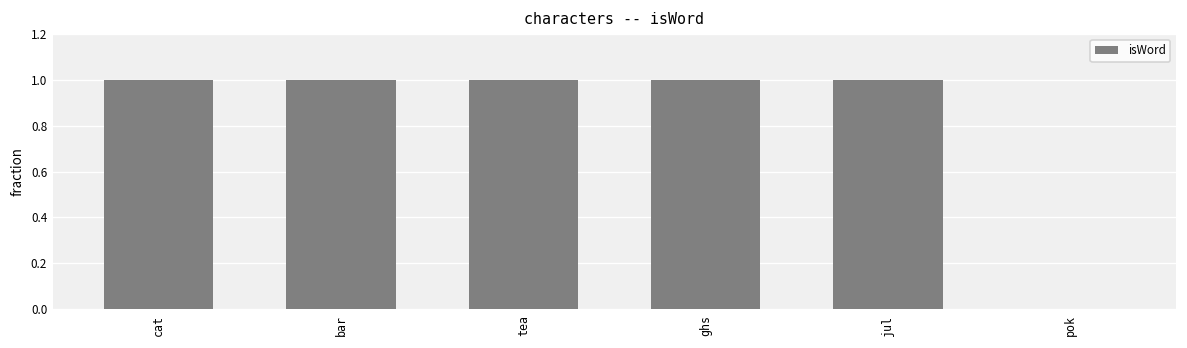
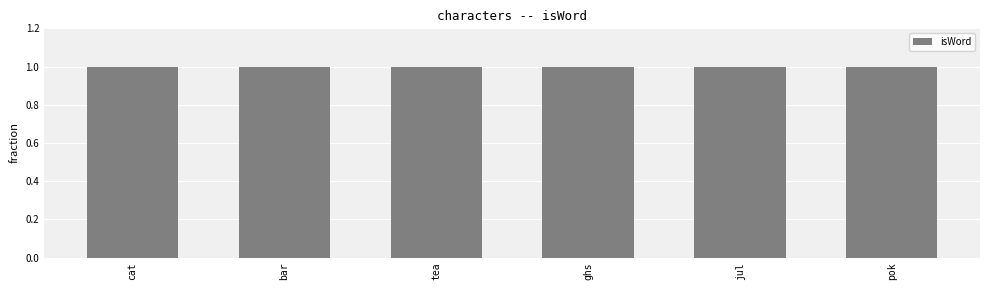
  {
    "cat": 1,
    "bar": 1,
    "tea": 1,
    "ghs": 1,
    "jul": 1,
-   "pok": 0
+   "pok": 1
  }
